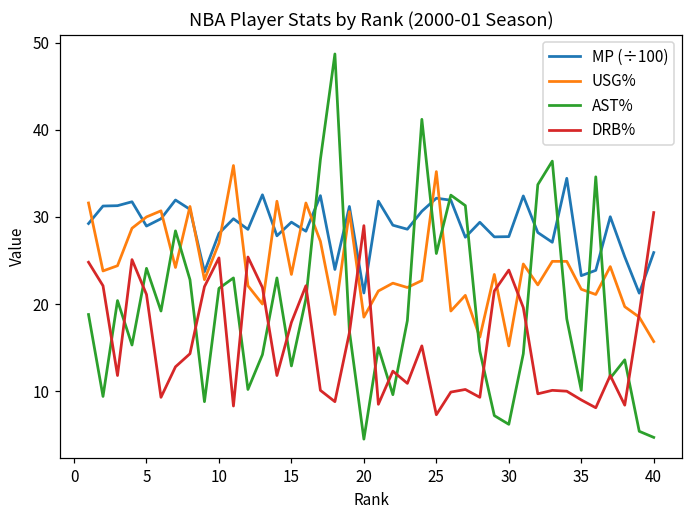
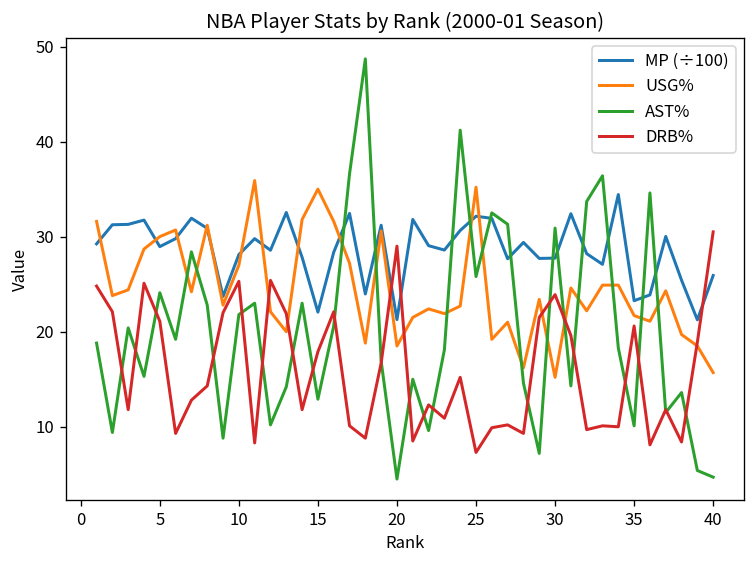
  {
    "MP (÷100)": {
      "5": 29,
      "10": 28,
-     "15": 29,
+     "15": 22,
      "20": 21,
      "25": 32,
      "30": 28,
      "35": 23,
      "40": 26
    },
    "USG%": {
      "5": 30,
      "10": 27,
-     "15": 23,
+     "15": 35,
      "20": 19,
      "25": 35,
      "30": 15,
      "35": 22,
      "40": 16
    },
    "AST%": {
      "5": 24,
      "10": 22,
      "15": 13,
      "20": 5,
      "25": 26,
-     "30": 6,
+     "30": 31,
      "35": 10,
      "40": 5
    },
    "DRB%": {
      "5": 21,
      "10": 25,
      "15": 18,
      "20": 29,
      "25": 7,
      "30": 24,
-     "35": 9,
+     "35": 21,
      "40": 31
    }
  }
